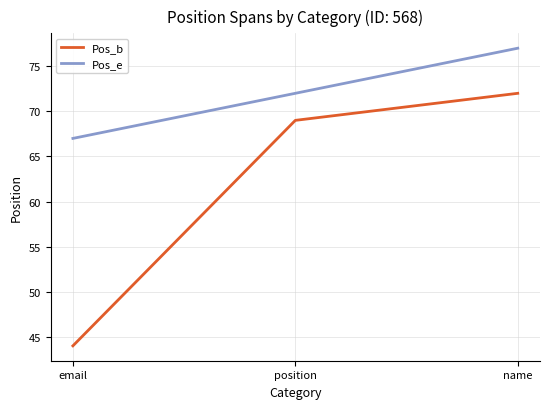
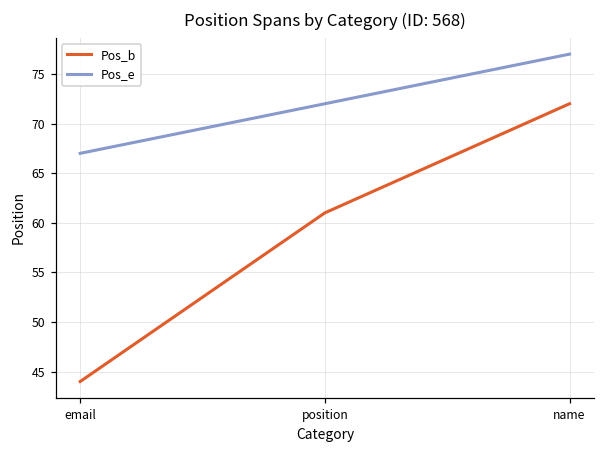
  {
    "Pos_b": {
      "email": 44,
-     "position": 69,
+     "position": 61,
      "name": 72
    },
    "Pos_e": {
      "email": 67,
      "position": 72,
      "name": 77
    }
  }
